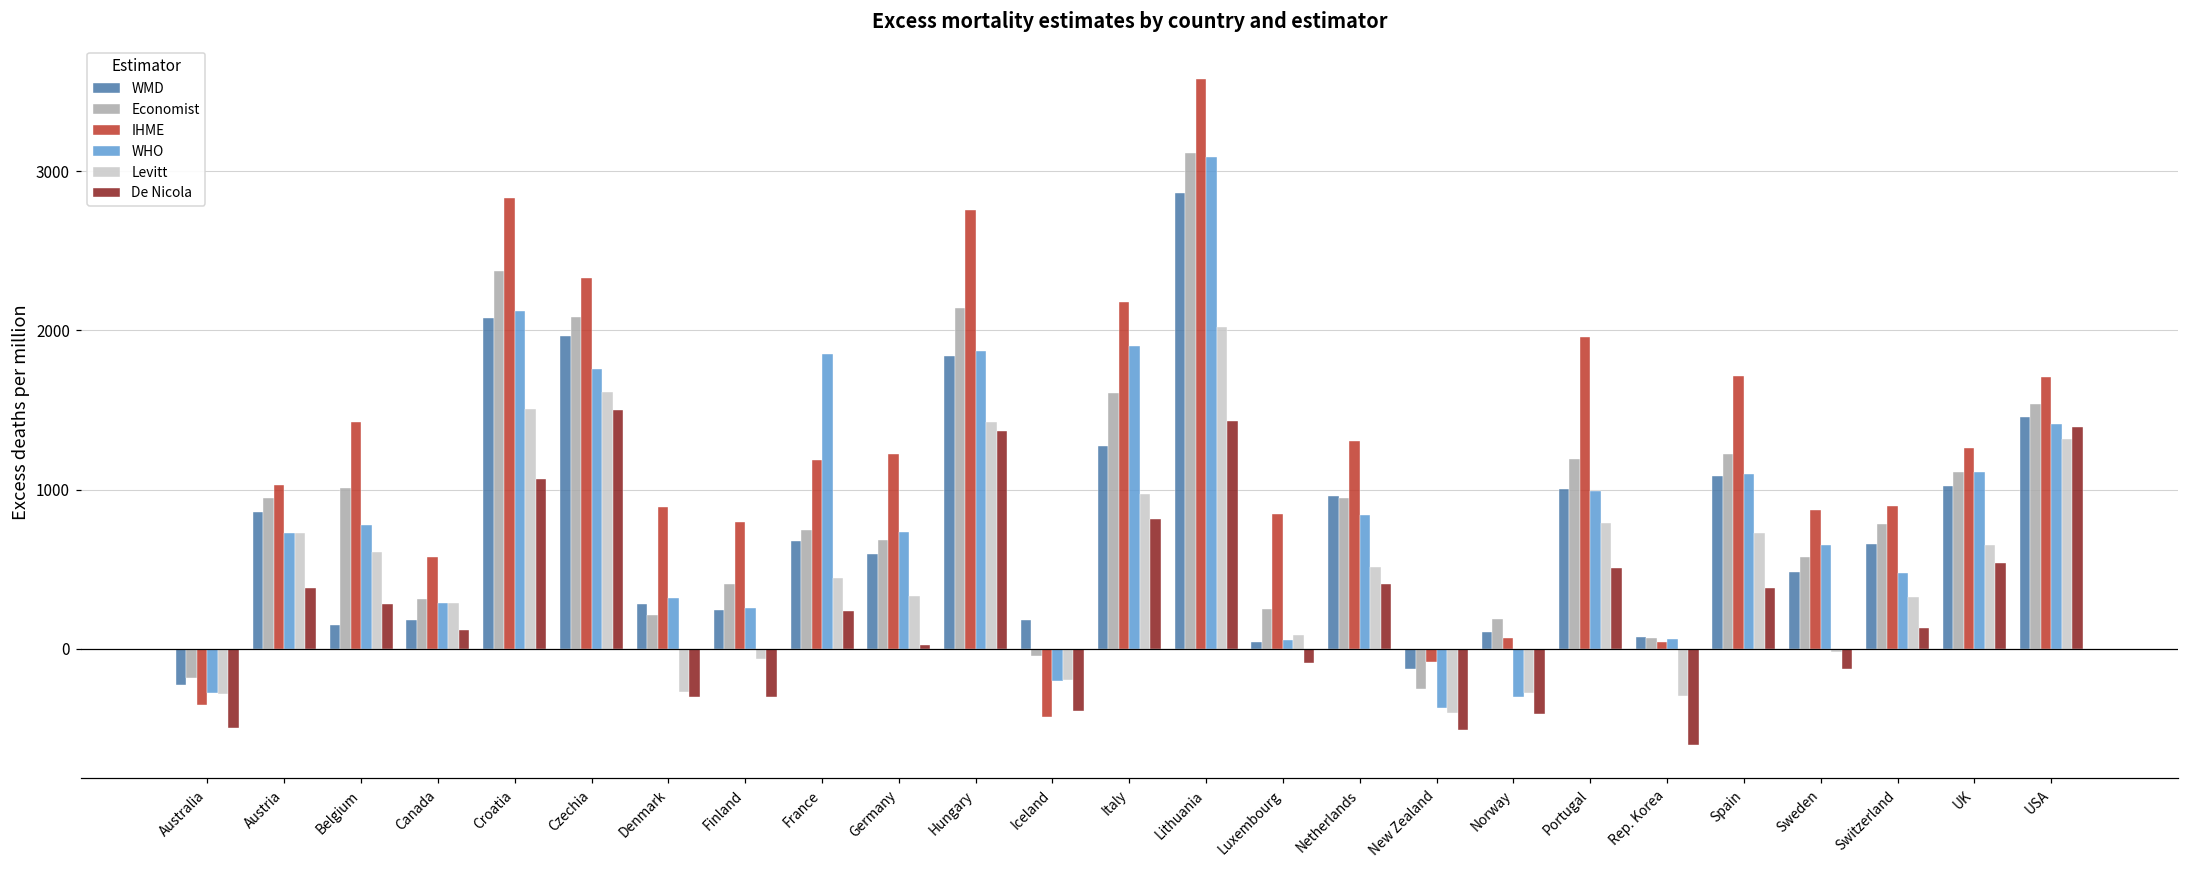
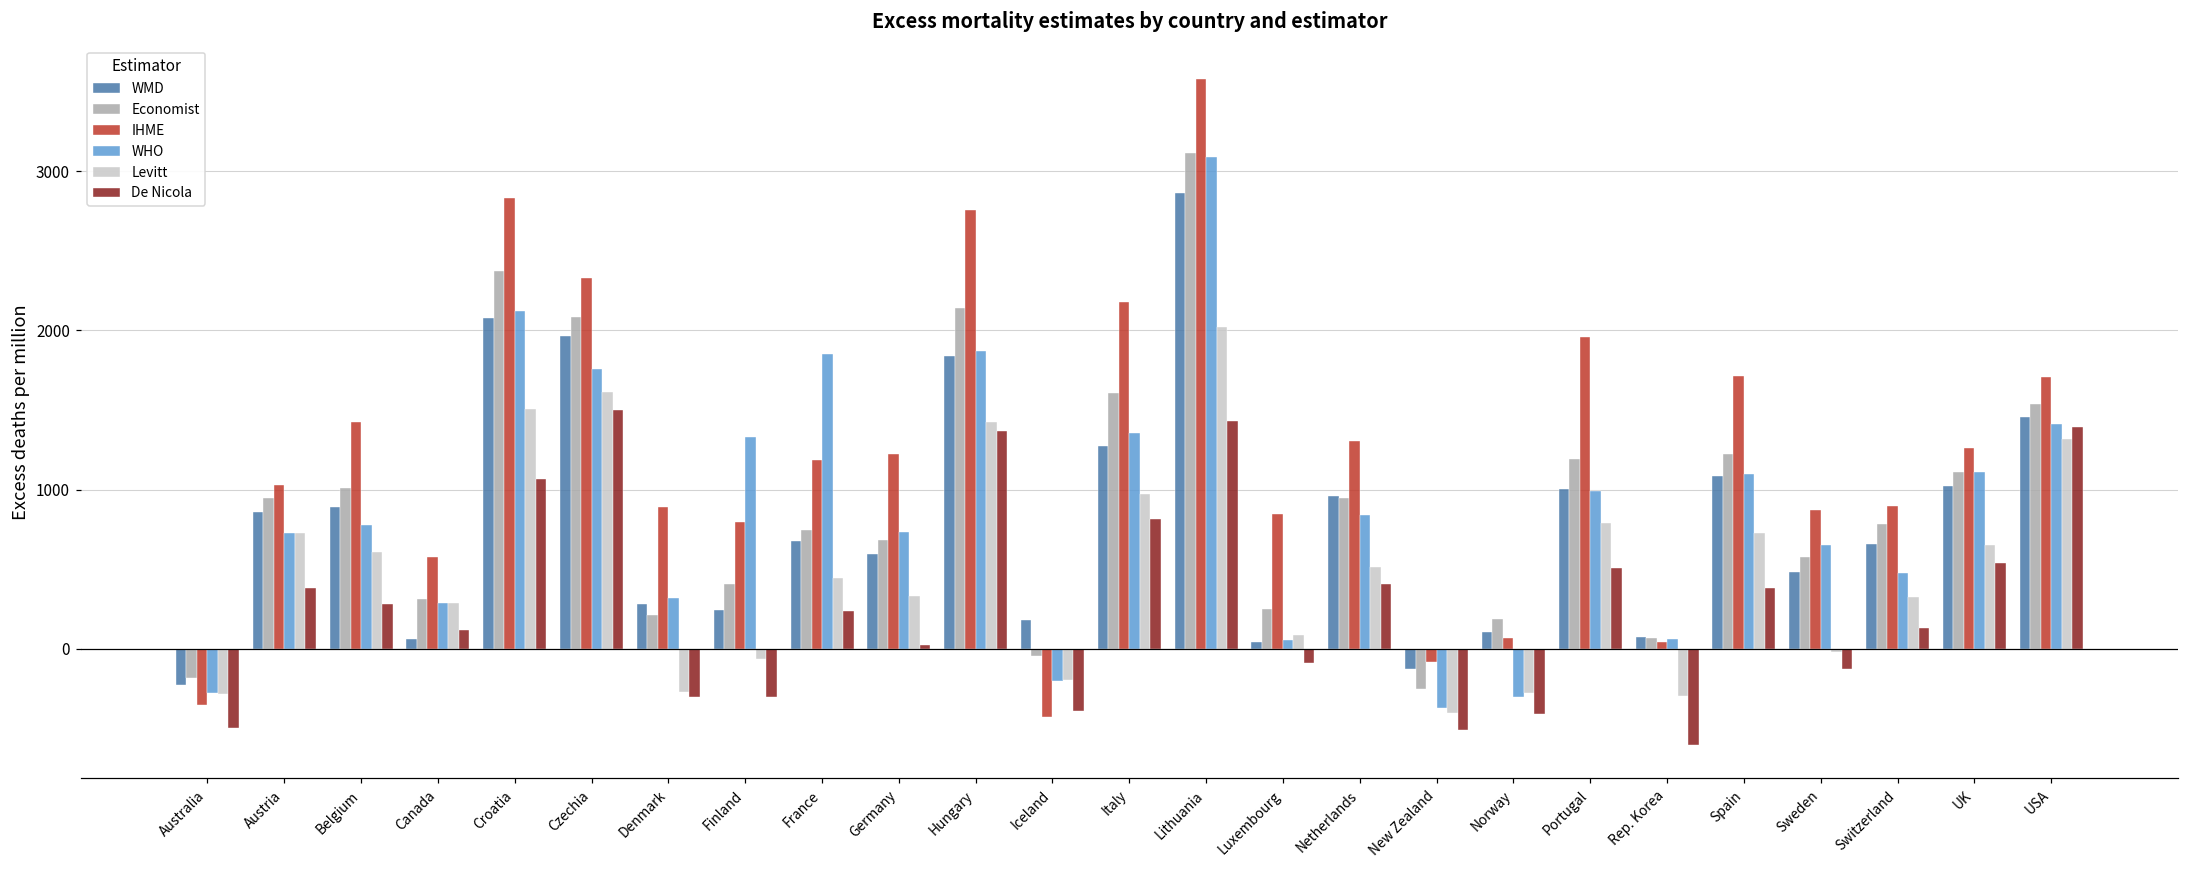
  {
    "WMD": {
      "Australia": -230,
      "Austria": 860,
-     "Belgium": 150,
-     "Canada": 180,
+     "Belgium": 890,
+     "Canada": 60,
      "Croatia": 2080,
      "Czechia": 1970,
      "Denmark": 280,
      "Finland": 240,
      "France": 670,
      "Germany": 590,
      "Hungary": 1840,
      "Iceland": 180,
      "Italy": 1280,
      "Lithuania": 2860,
      "Luxembourg": 50,
      "Netherlands": 960,
      "New Zealand": -130,
      "Norway": 100,
      "Portugal": 1000,
      "Rep. Korea": 70,
      "Spain": 1090,
      "Sweden": 480,
      "Switzerland": 660,
      "UK": 1020,
      "USA": 1450
    },
    "WHO": {
      "Australia": -280,
      "Austria": 730,
      "Belgium": 780,
      "Canada": 290,
      "Croatia": 2120,
      "Czechia": 1760,
      "Denmark": 320,
-     "Finland": 260,
+     "Finland": 1330,
      "France": 1850,
      "Germany": 740,
      "Hungary": 1870,
      "Iceland": -200,
-     "Italy": 1900,
+     "Italy": 1350,
      "Lithuania": 3090,
      "Luxembourg": 50,
      "Netherlands": 840,
      "New Zealand": -370,
      "Norway": -300,
      "Portugal": 990,
      "Rep. Korea": 60,
      "Spain": 1100,
      "Sweden": 650,
      "Switzerland": 480,
      "UK": 1110,
      "USA": 1410
    }
  }
